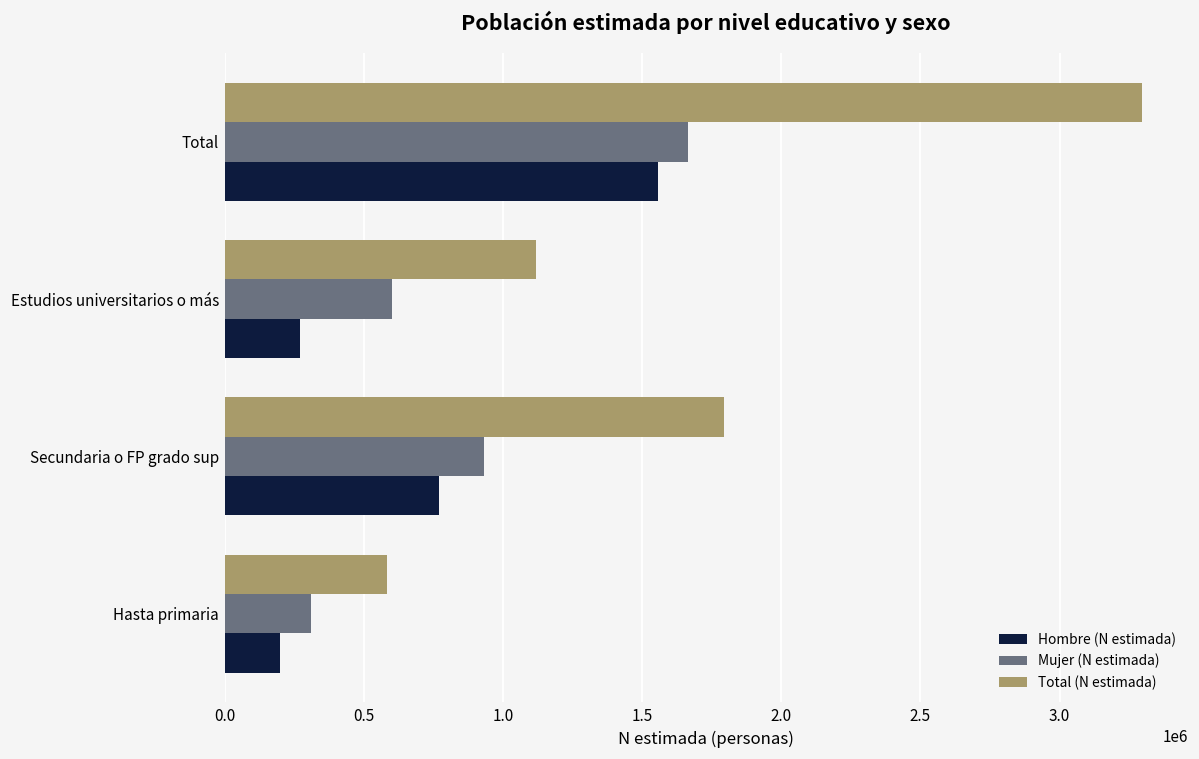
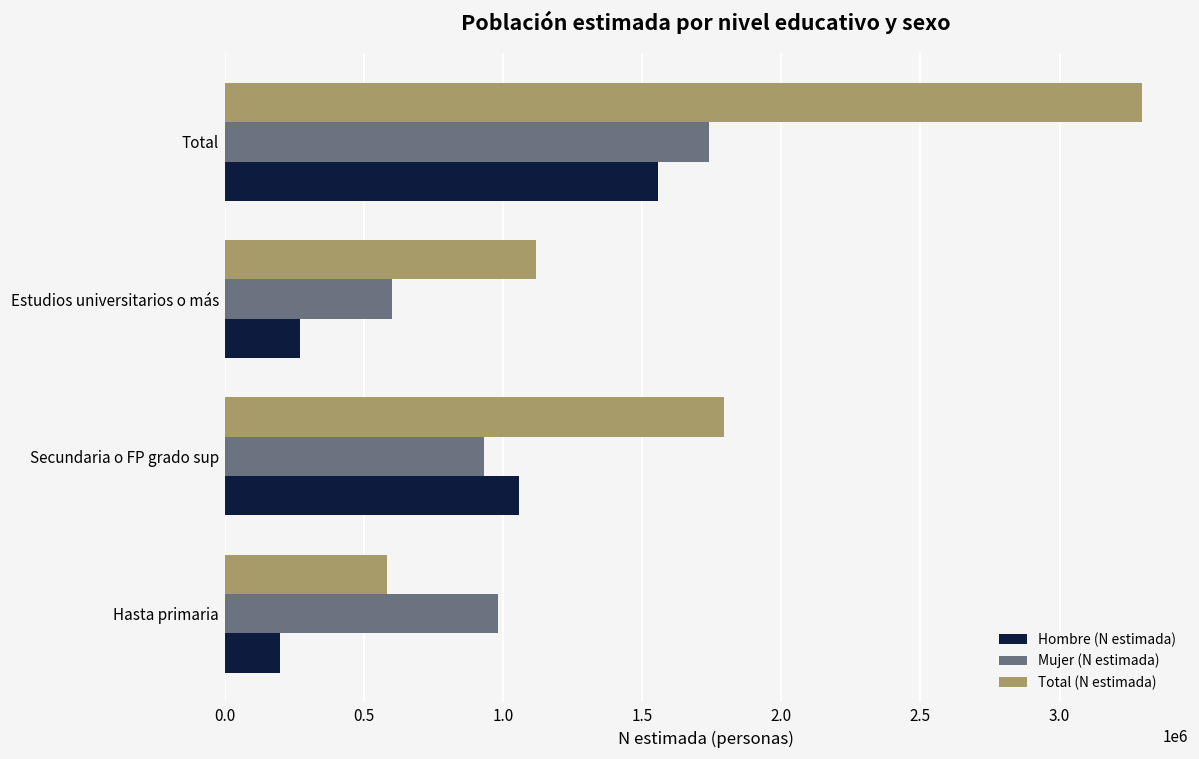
  {
    "Hombre (N estimada)": {
      "Total": 1560000,
      "Estudios universitarios o más": 270000,
-     "Secundaria o FP grado sup": 770000,
+     "Secundaria o FP grado sup": 1060000,
      "Hasta primaria": 200000
    },
    "Mujer (N estimada)": {
-     "Total": 1670000,
+     "Total": 1740000,
      "Estudios universitarios o más": 600000,
      "Secundaria o FP grado sup": 930000,
-     "Hasta primaria": 310000
+     "Hasta primaria": 980000
    },
    "Total (N estimada)": {
      "Total": 3300000,
      "Estudios universitarios o más": 1120000,
      "Secundaria o FP grado sup": 1800000,
      "Hasta primaria": 580000
    }
  }
